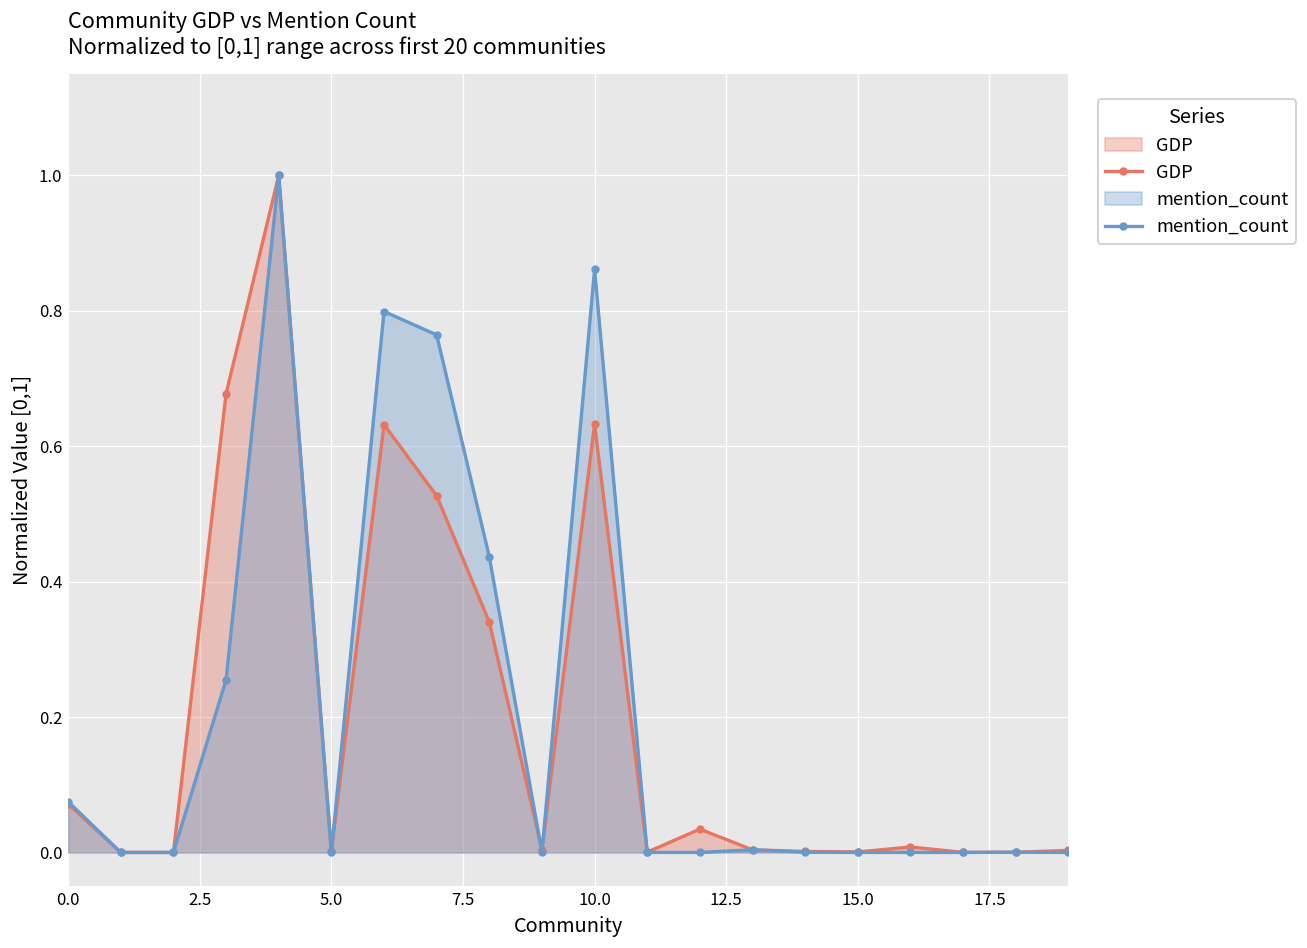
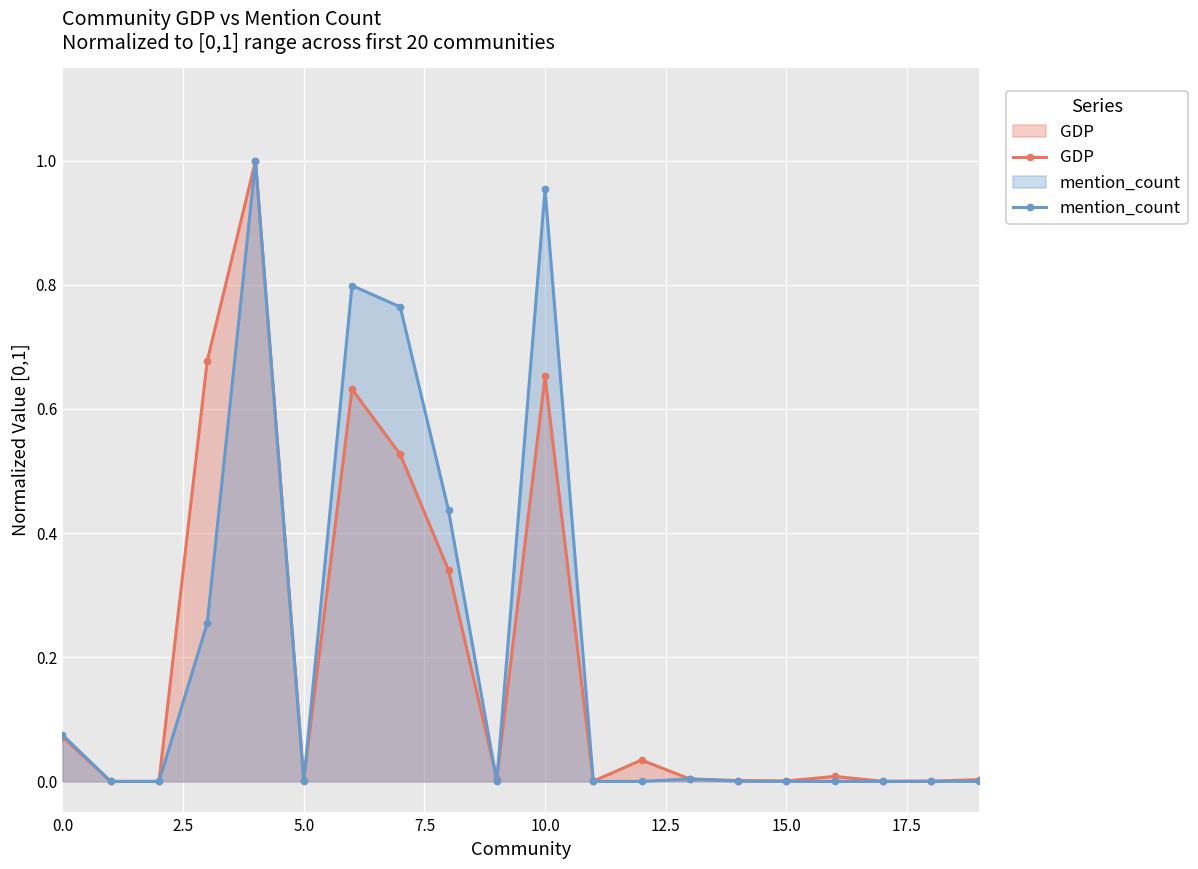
  {
    "GDP": {
-     "10.0": 0.63
+     "10.0": 0.65
    },
    "mention_count": {
-     "10.0": 0.86
+     "10.0": 0.95
    }
  }
